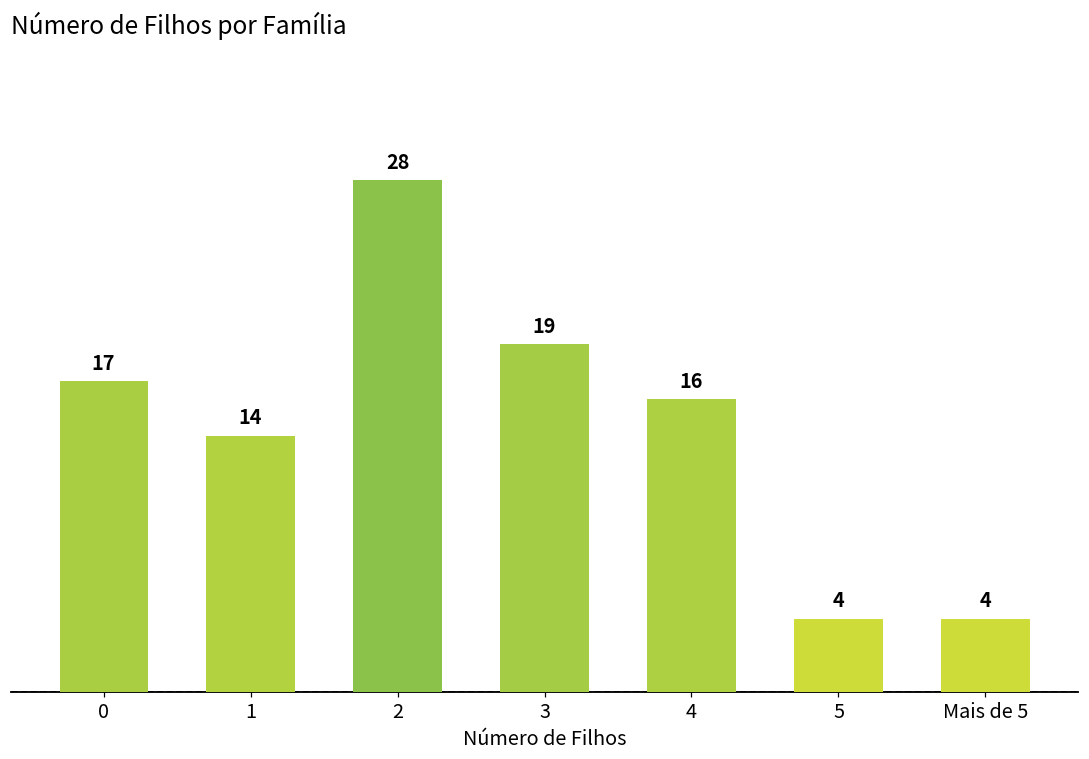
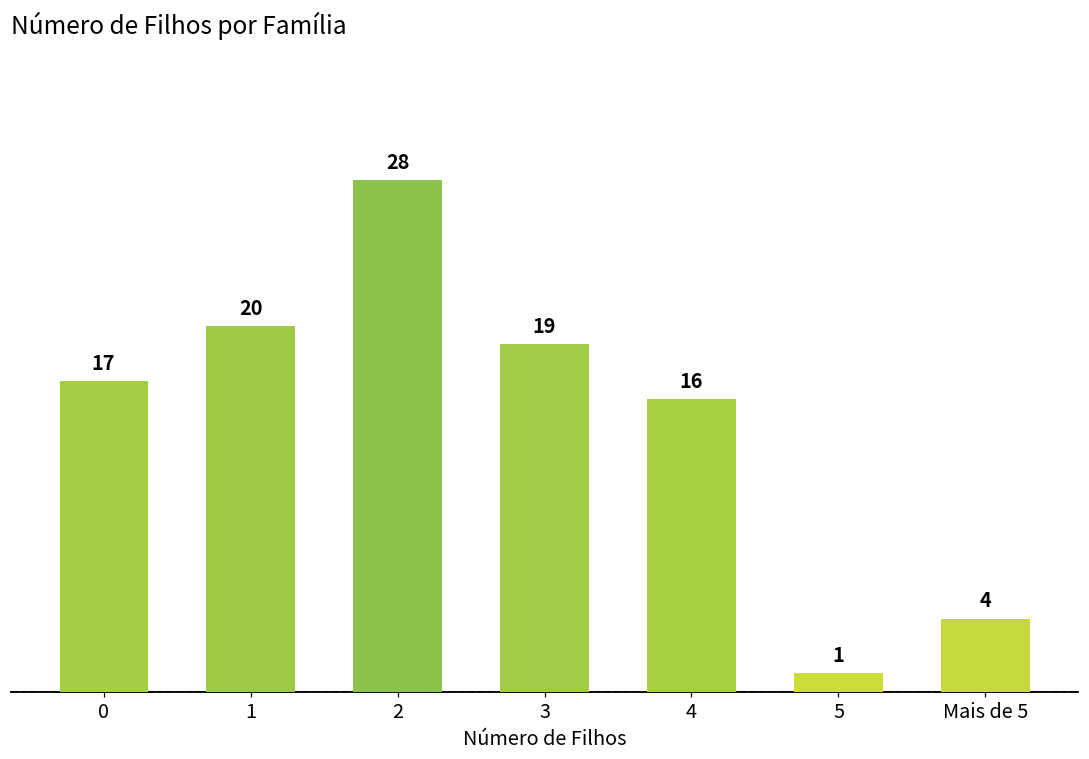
  {
    "0": 17,
-   "1": 14,
+   "1": 20,
    "2": 28,
    "3": 19,
    "4": 16,
-   "5": 4,
+   "5": 1,
    "Mais de 5": 4
  }
